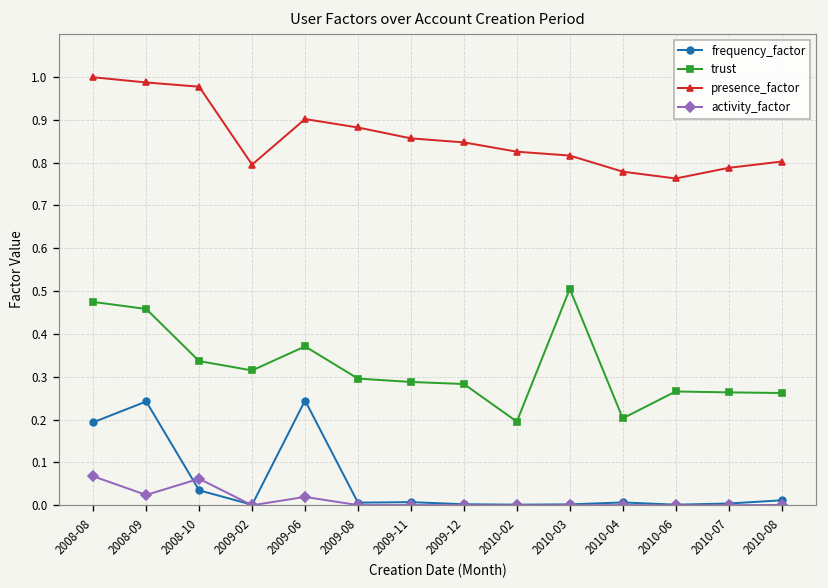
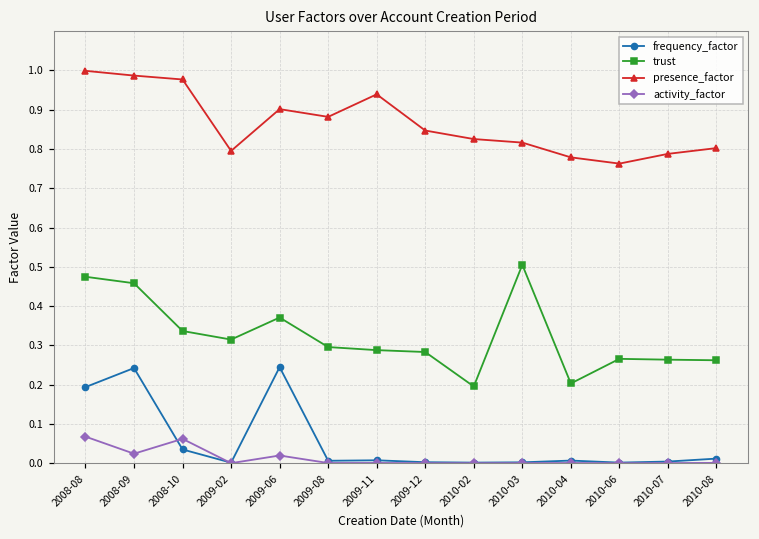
  {
    "frequency_factor": {
      "2008-08": 0.19,
      "2008-09": 0.24,
      "2008-10": 0.04,
      "2009-06": 0.24,
      "2010-08": 0.01
    },
    "trust": {
      "2008-08": 0.47,
      "2008-09": 0.46,
      "2008-10": 0.34,
      "2009-02": 0.31,
      "2009-06": 0.37,
      "2009-08": 0.30,
      "2009-11": 0.29,
      "2009-12": 0.28,
      "2010-02": 0.20,
      "2010-03": 0.51,
      "2010-04": 0.20,
      "2010-06": 0.27,
      "2010-07": 0.26,
      "2010-08": 0.26
    },
    "presence_factor": {
      "2008-08": 1.00,
      "2008-09": 0.99,
      "2008-10": 0.98,
      "2009-02": 0.80,
      "2009-06": 0.90,
      "2009-08": 0.88,
-     "2009-11": 0.86,
+     "2009-11": 0.94,
      "2009-12": 0.85,
      "2010-02": 0.83,
      "2010-03": 0.82,
      "2010-04": 0.78,
      "2010-06": 0.76,
      "2010-07": 0.79,
      "2010-08": 0.80
    },
    "activity_factor": {
      "2008-08": 0.07,
      "2008-09": 0.02,
      "2008-10": 0.06,
      "2009-06": 0.02,
      "2010-08": 0.00
    }
  }
